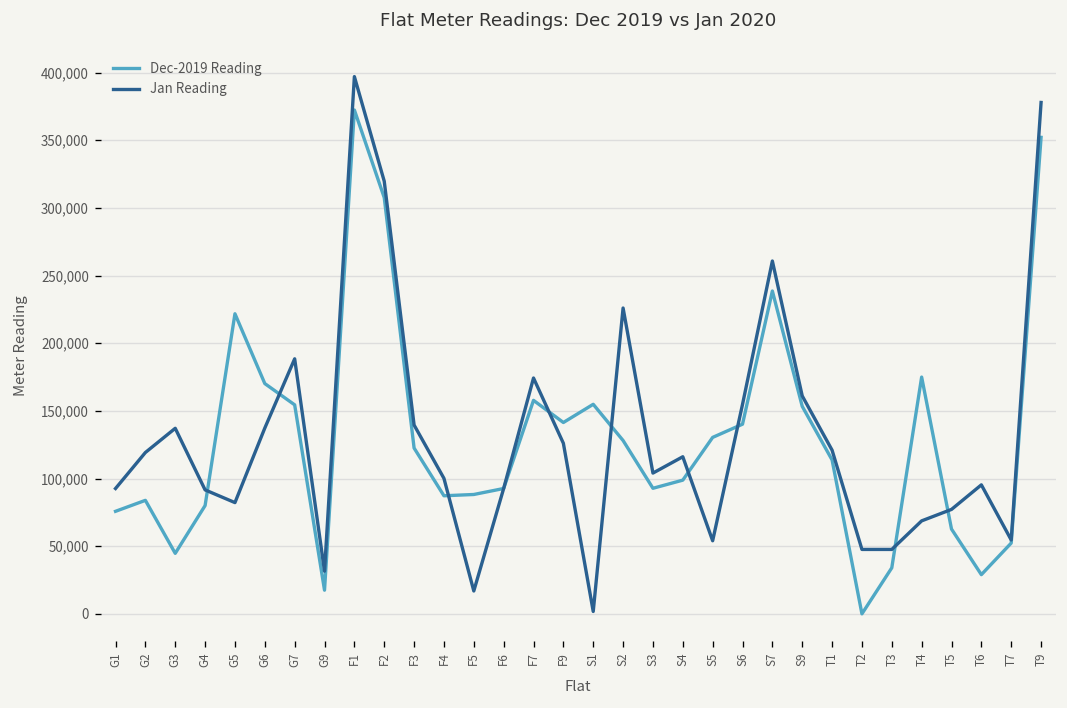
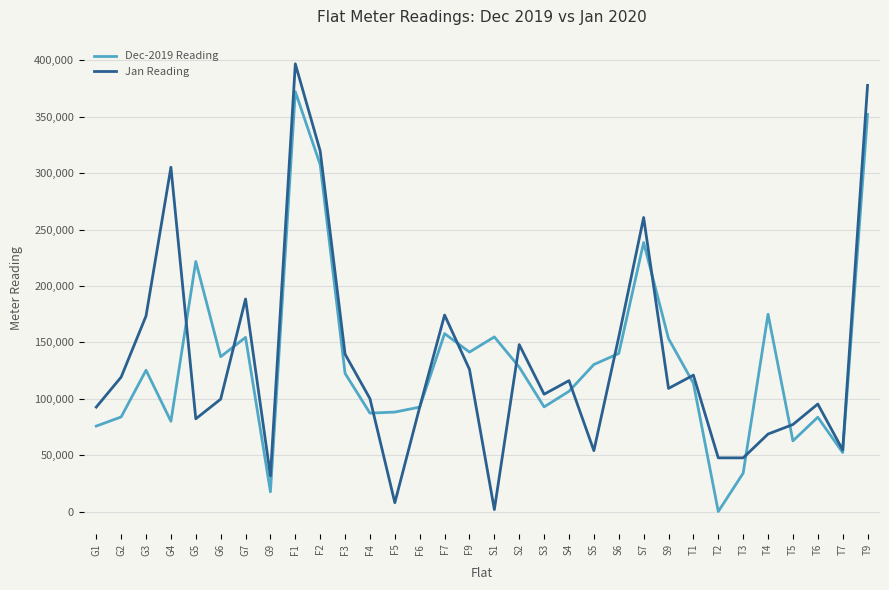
  {
    "Dec-2019 Reading": {
      "G1": "76,000",
      "G2": "84,000",
-     "G3": "45,000",
+     "G3": "125,000",
      "G4": "80,000",
      "G5": "222,000",
-     "G6": "170,000",
+     "G6": "137,000",
      "G7": "154,000",
      "G9": "17,000",
      "F1": "372,000",
      "F2": "308,000",
      "F3": "123,000",
      "F4": "87,000",
      "F5": "88,000",
      "F7": "158,000",
      "F9": "141,000",
      "S1": "155,000",
      "S2": "128,000",
      "S3": "93,000",
-     "S4": "99,000",
+     "S4": "107,000",
      "S5": "130,000",
      "S6": "140,000",
      "S7": "239,000",
      "S9": "153,000",
      "T1": "114,000",
      "T2": "0",
      "T3": "34,000",
      "T4": "175,000",
      "T5": "63,000",
-     "T6": "29,000",
+     "T6": "84,000",
      "T7": "52,000",
      "T9": "352,000"
    },
    "Jan Reading": {
      "G1": "93,000",
      "G2": "119,000",
-     "G3": "137,000",
-     "G4": "92,000",
+     "G3": "173,000",
+     "G4": "305,000",
      "G5": "82,000",
-     "G6": "137,000",
+     "G6": "100,000",
      "G7": "188,000",
      "G9": "32,000",
      "F1": "397,000",
      "F2": "320,000",
      "F3": "140,000",
      "F4": "100,000",
-     "F5": "17,000",
+     "F5": "8,000",
      "F7": "174,000",
      "F9": "126,000",
      "S1": "2,000",
-     "S2": "226,000",
+     "S2": "148,000",
      "S3": "104,000",
      "S4": "116,000",
      "S5": "54,000",
      "S6": "155,000",
      "S7": "261,000",
-     "S9": "161,000",
+     "S9": "109,000",
      "T1": "121,000",
      "T2": "48,000",
      "T3": "48,000",
      "T4": "69,000",
      "T5": "77,000",
      "T6": "95,000",
      "T7": "55,000",
      "T9": "378,000"
    }
  }
